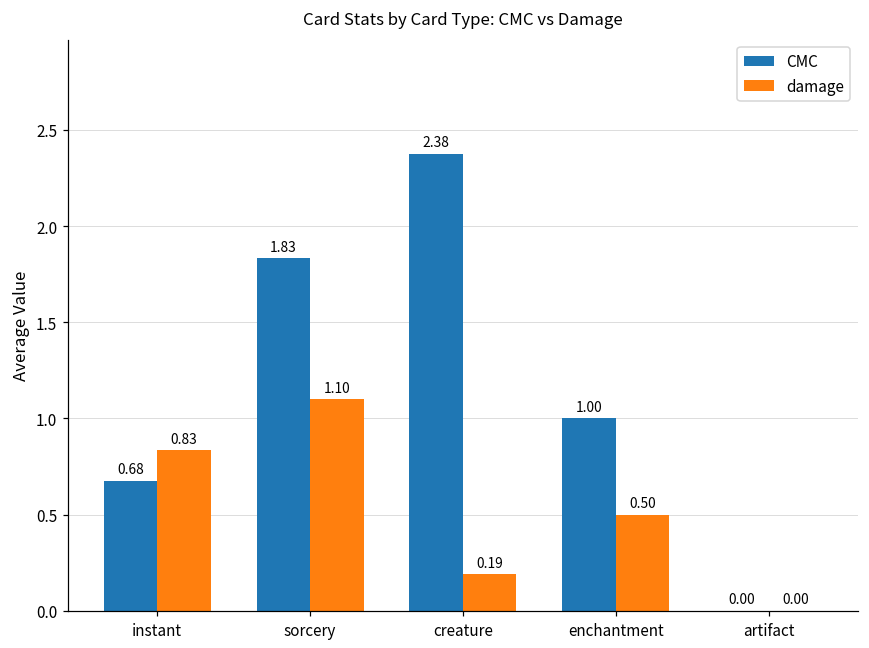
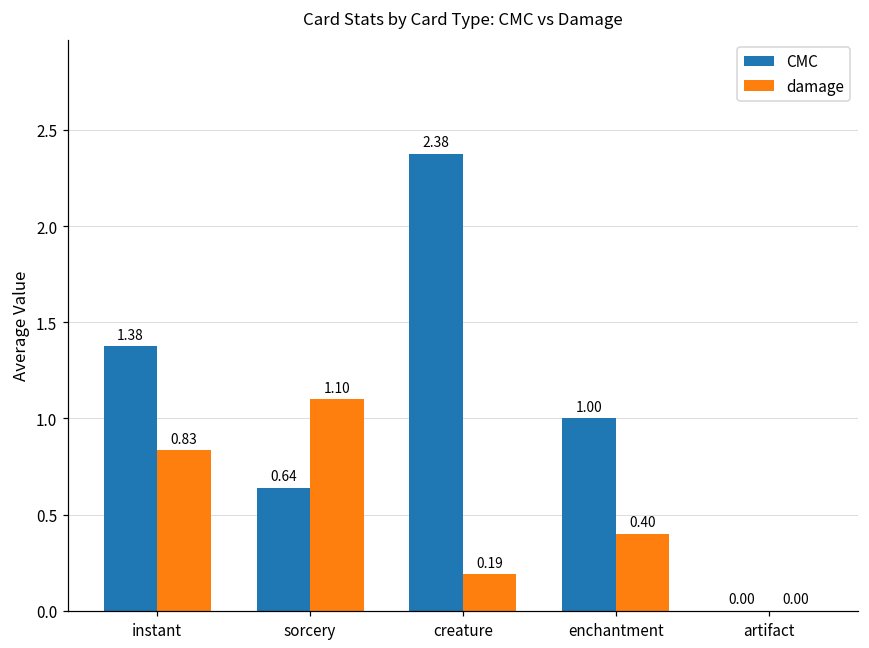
  {
    "CMC": {
-     "instant": 0.68,
-     "sorcery": 1.83,
+     "instant": 1.38,
+     "sorcery": 0.64,
      "creature": 2.38,
      "enchantment": 1.00,
      "artifact": 0.00
    },
    "damage": {
      "instant": 0.83,
      "sorcery": 1.10,
      "creature": 0.19,
-     "enchantment": 0.50,
+     "enchantment": 0.40,
      "artifact": 0.00
    }
  }
